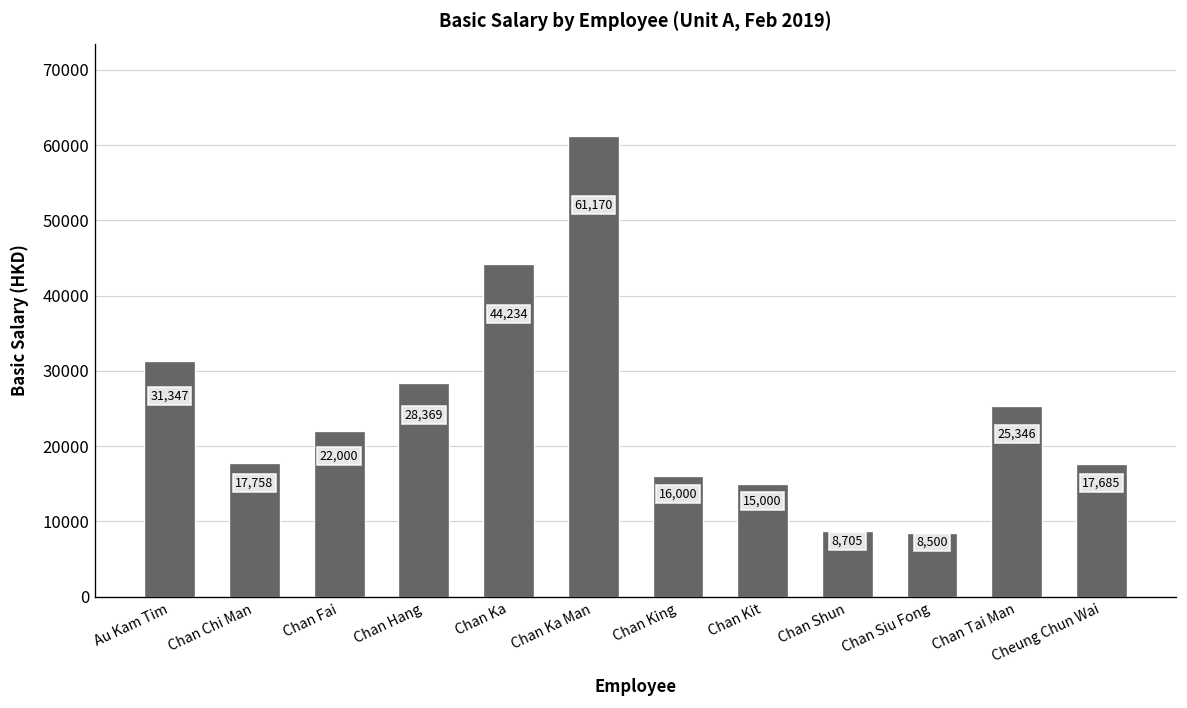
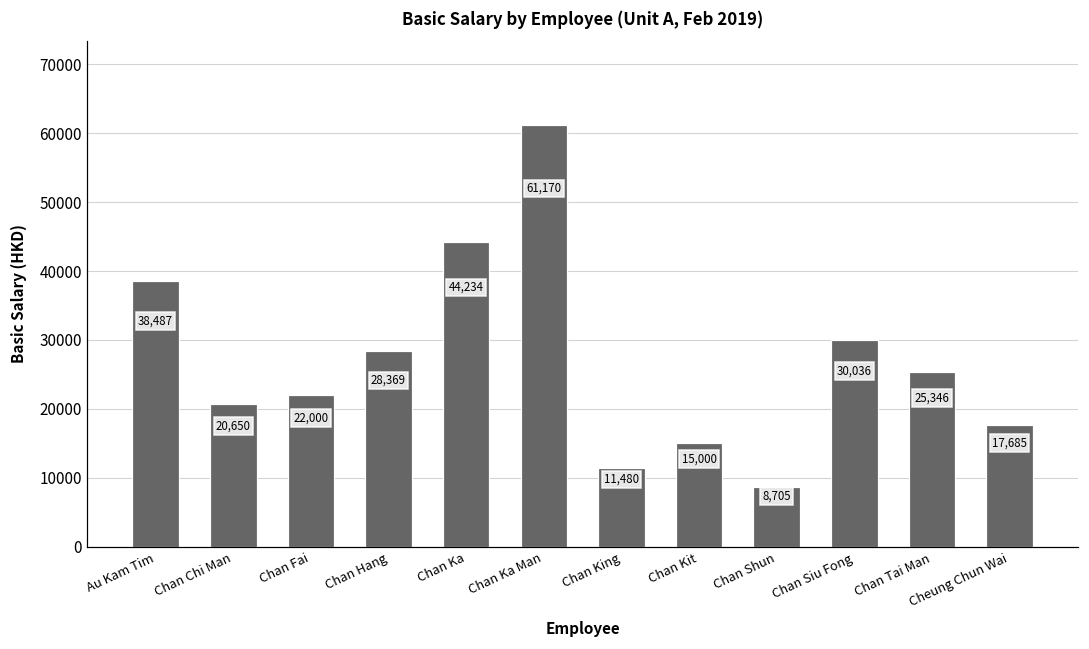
  {
-   "Au Kam Tim": "31,347",
-   "Chan Chi Man": "17,758",
-   "Chan King": "16,000",
-   "Chan Siu Fong": "8,500"
+   "Au Kam Tim": "38,487",
+   "Chan Chi Man": "20,650",
+   "Chan King": "11,480",
+   "Chan Siu Fong": "30,036"
  }
